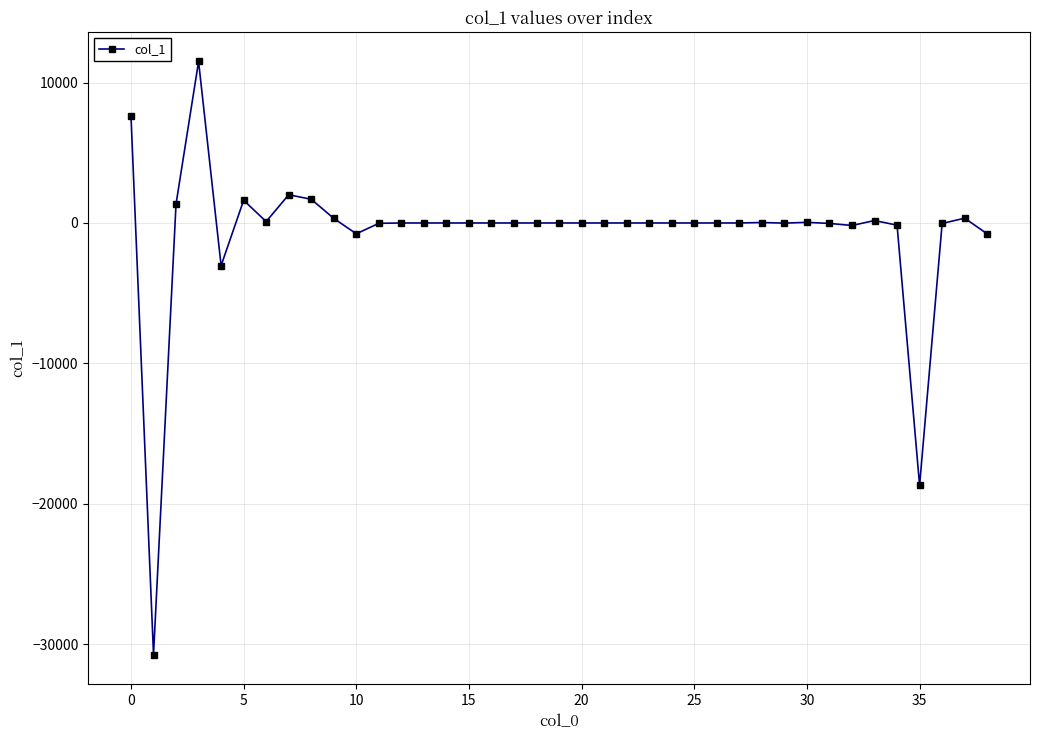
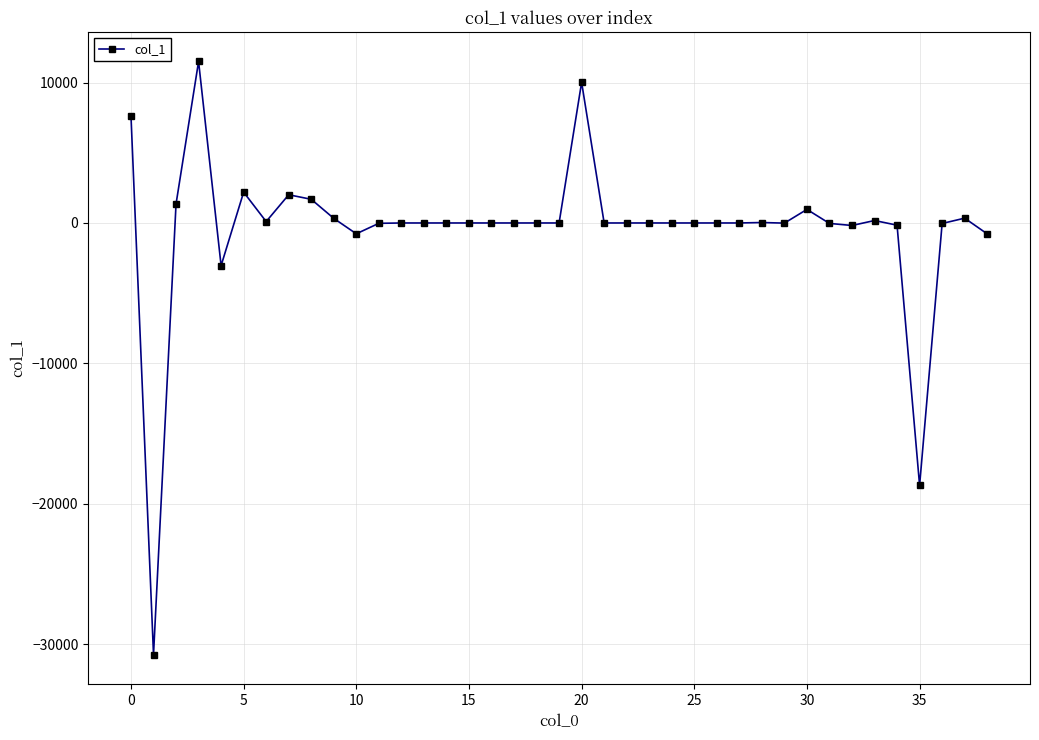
  {
    "0": 7600,
-   "5": 1600,
+   "5": 2200,
    "10": -800,
    "15": 0,
-   "20": 0,
+   "20": 10000,
    "25": 0,
-   "30": 0,
+   "30": 1000,
    "35": -18700
  }
